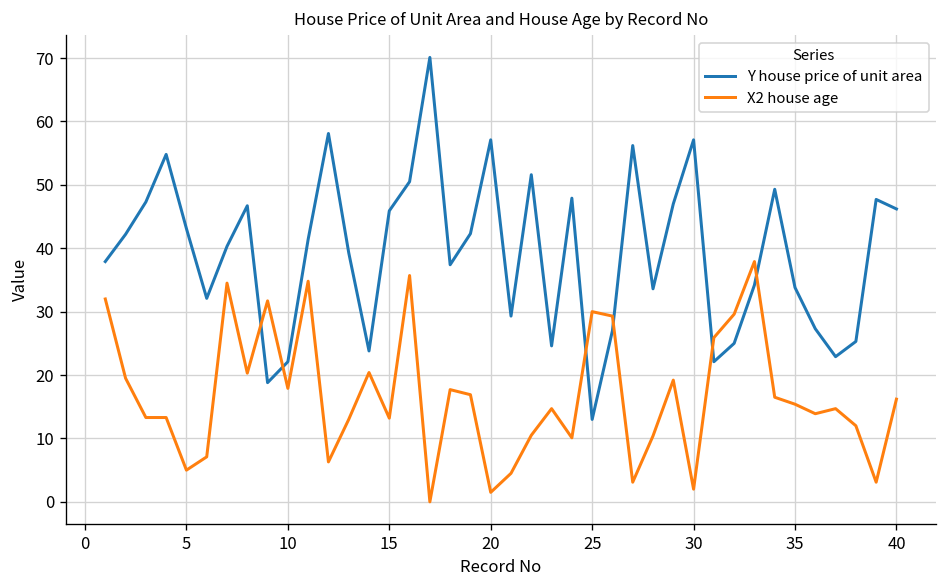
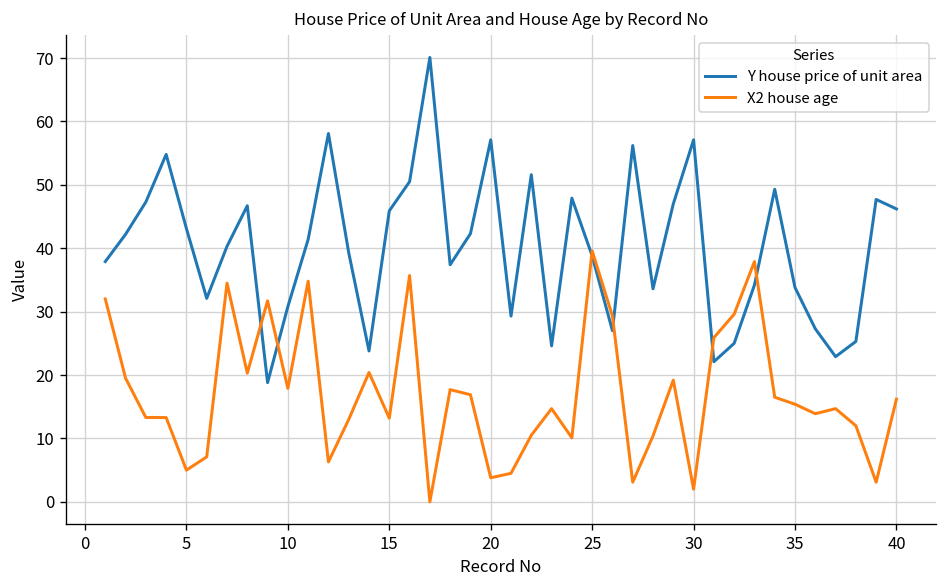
  {
    "Y house price of unit area": {
      "5": 43,
-     "10": 22,
+     "10": 31,
      "15": 46,
      "20": 57,
-     "25": 13,
+     "25": 39,
      "30": 57,
      "35": 34,
      "40": 46
    },
    "X2 house age": {
      "5": 5,
      "10": 18,
      "15": 13,
-     "20": 2,
-     "25": 30,
+     "20": 4,
+     "25": 40,
      "30": 2,
      "35": 15,
      "40": 16
    }
  }
